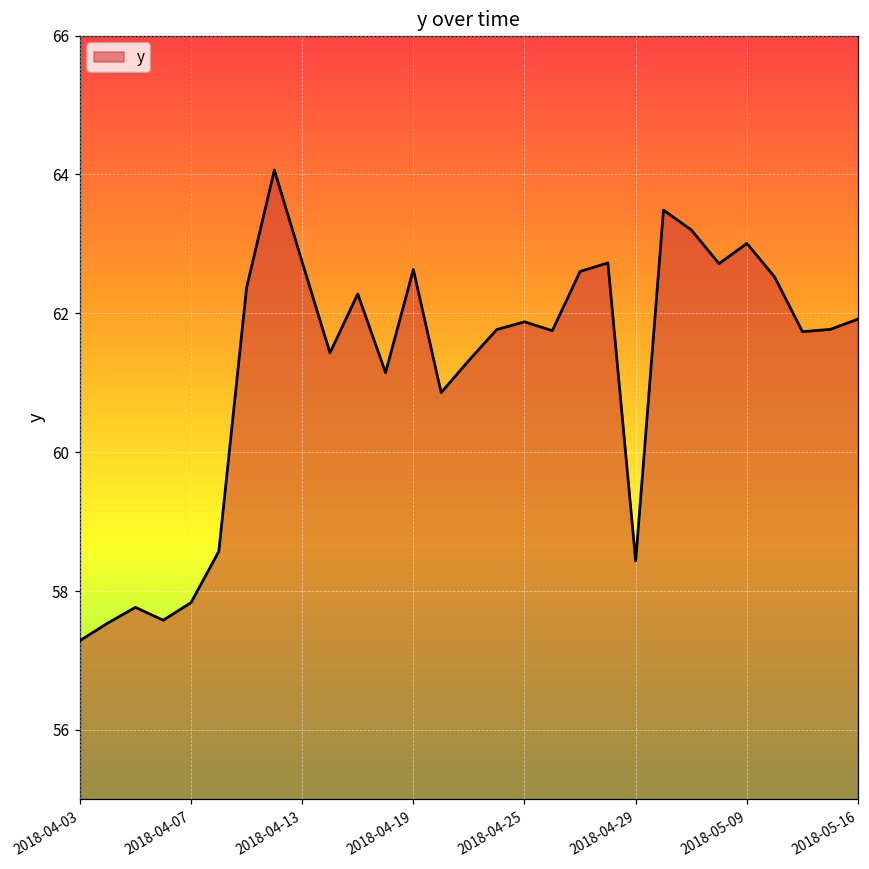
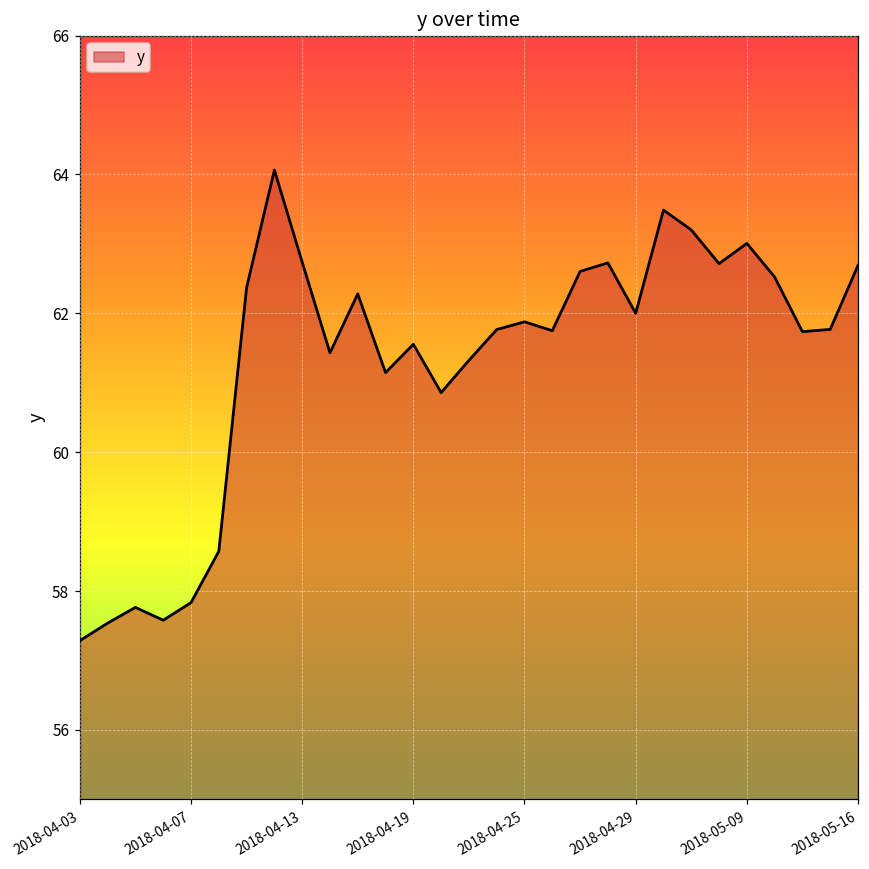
  {
    "2018-04-03": 57.3,
    "2018-04-07": 57.8,
    "2018-04-13": 62.7,
-   "2018-04-19": 62.6,
+   "2018-04-19": 61.6,
    "2018-04-25": 61.9,
-   "2018-04-29": 58.4,
+   "2018-04-29": 62.0,
    "2018-05-09": 63.0,
-   "2018-05-16": 61.9
+   "2018-05-16": 62.7
  }
